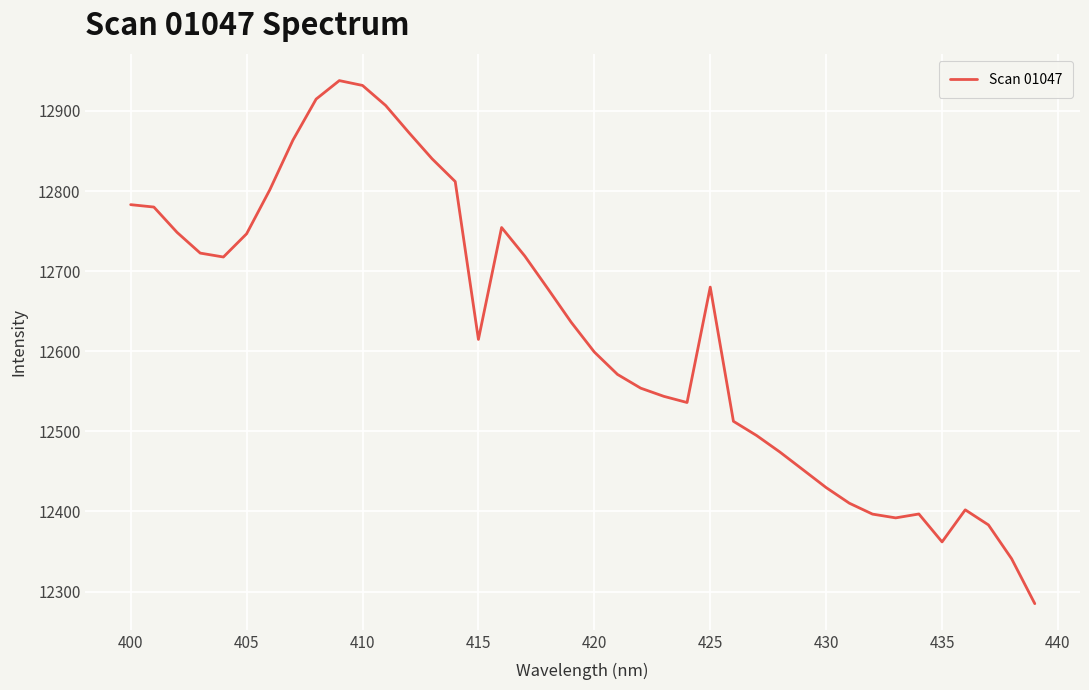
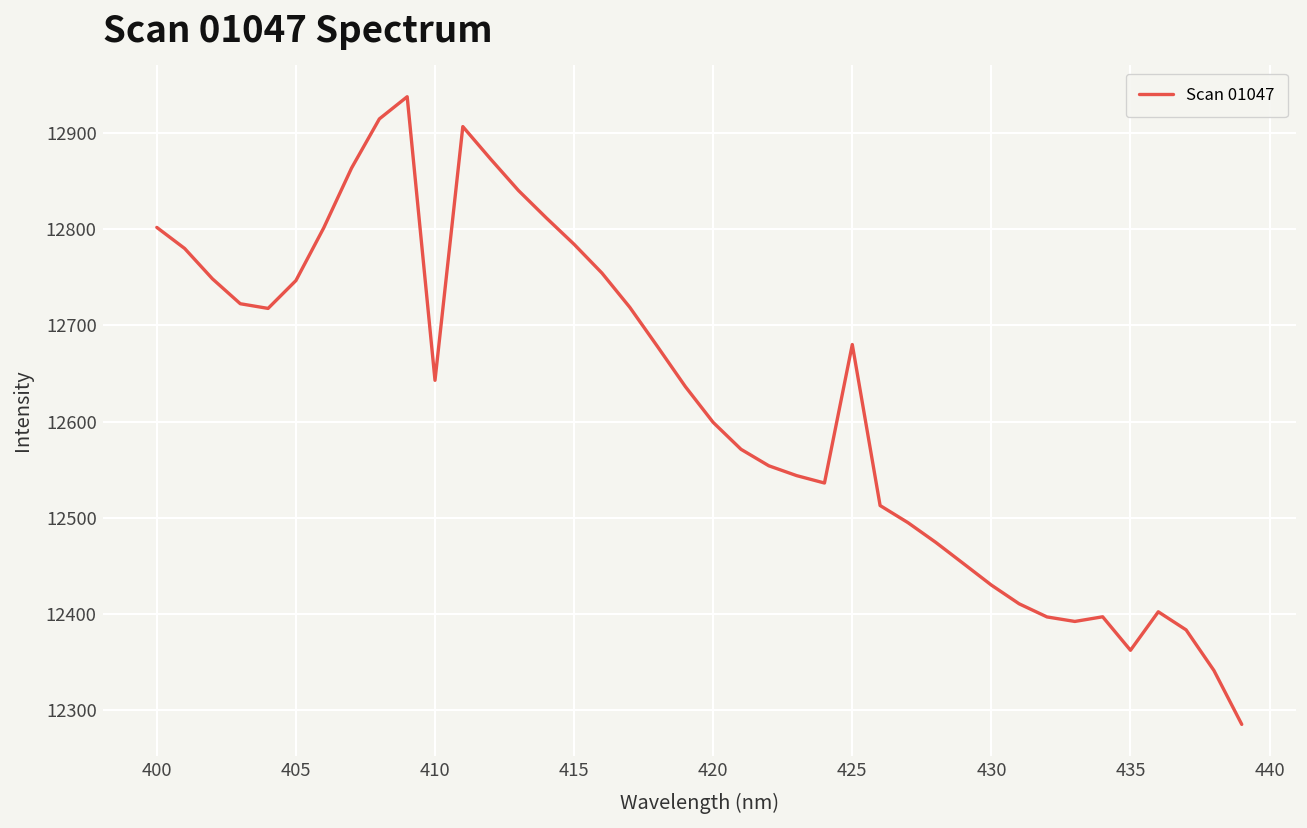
  {
-   "400": 12780,
+   "400": 12800,
    "405": 12750,
-   "410": 12930,
-   "415": 12610,
+   "410": 12640,
+   "415": 12780,
    "420": 12600,
    "425": 12680,
    "430": 12430,
    "435": 12360
  }
